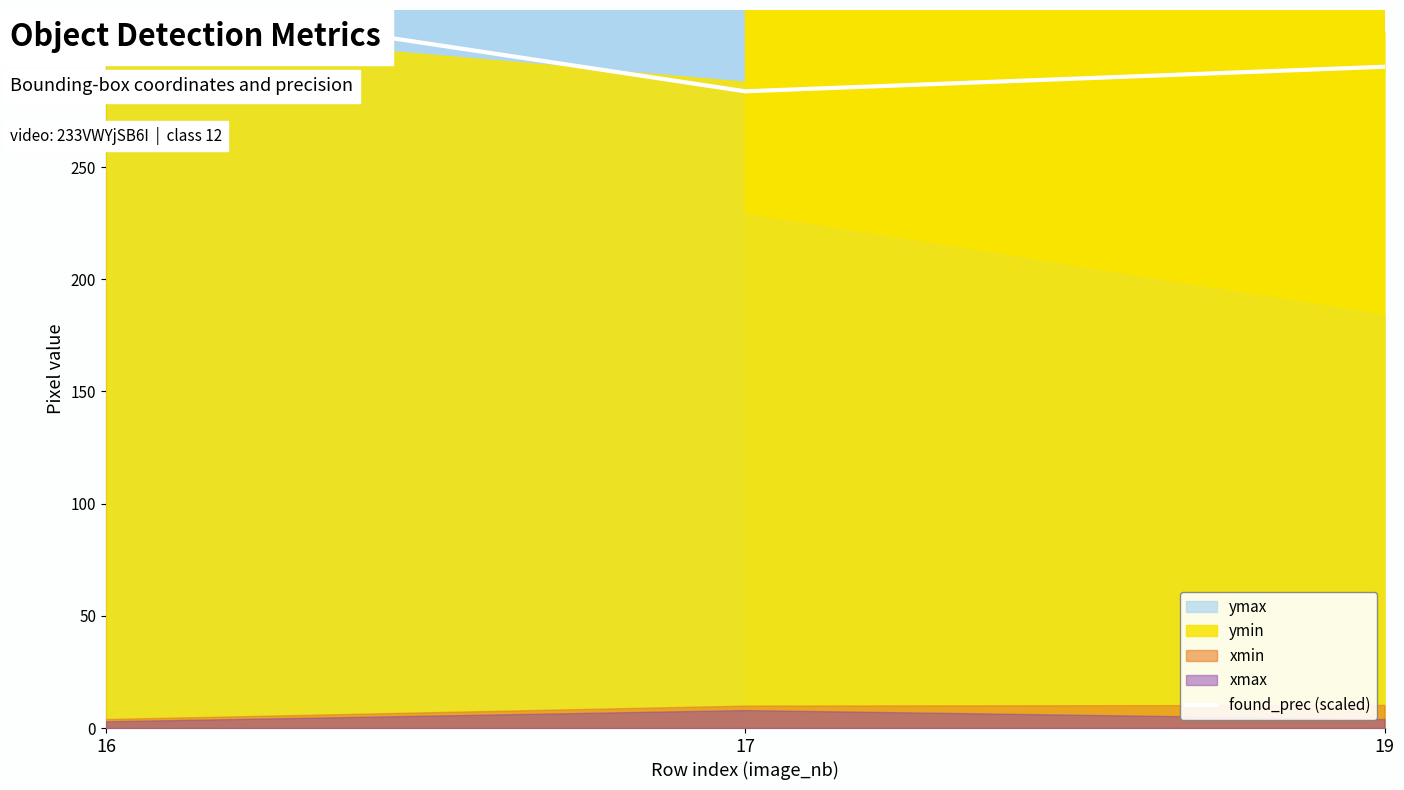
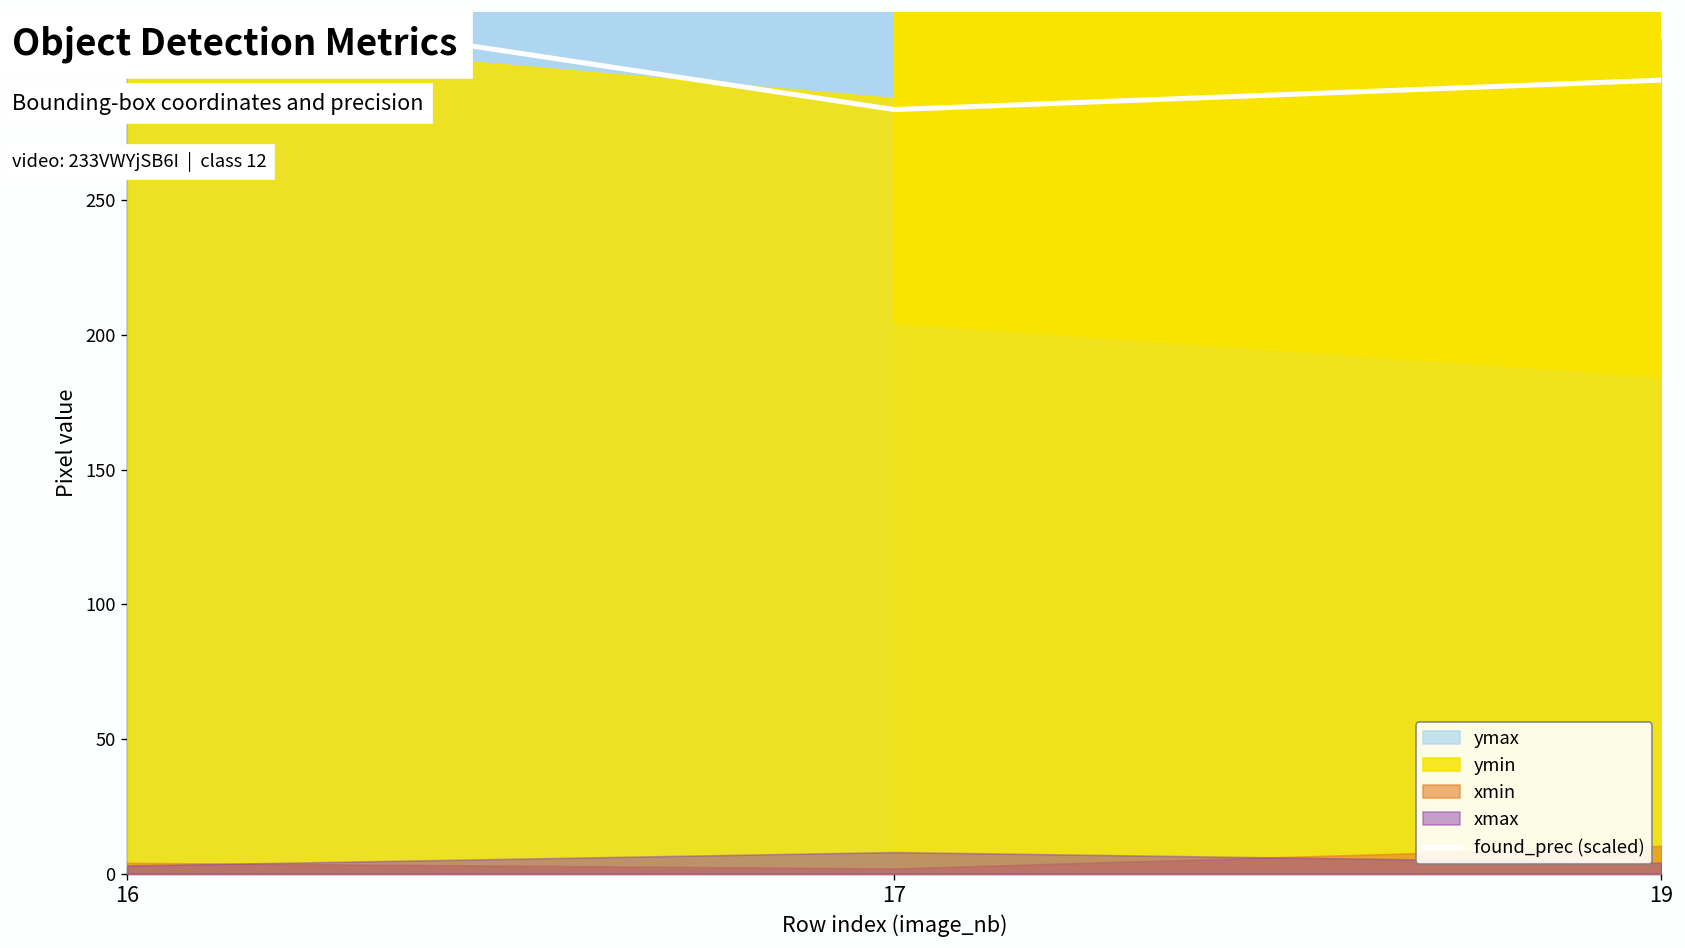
  {
    "ymax": {
      "16": 217,
-     "17": 229,
+     "17": 204,
      "19": 184
    },
    "found_prec (scaled)": {
      "17": 284,
      "19": 295
    },
    "ymin": {
      "17": 288,
      "19": 310
    },
    "xmin": {
-     "17": 10,
+     "17": 2,
      "19": 10
    },
    "xmax": {
      "17": 8,
      "19": 4
    }
  }
